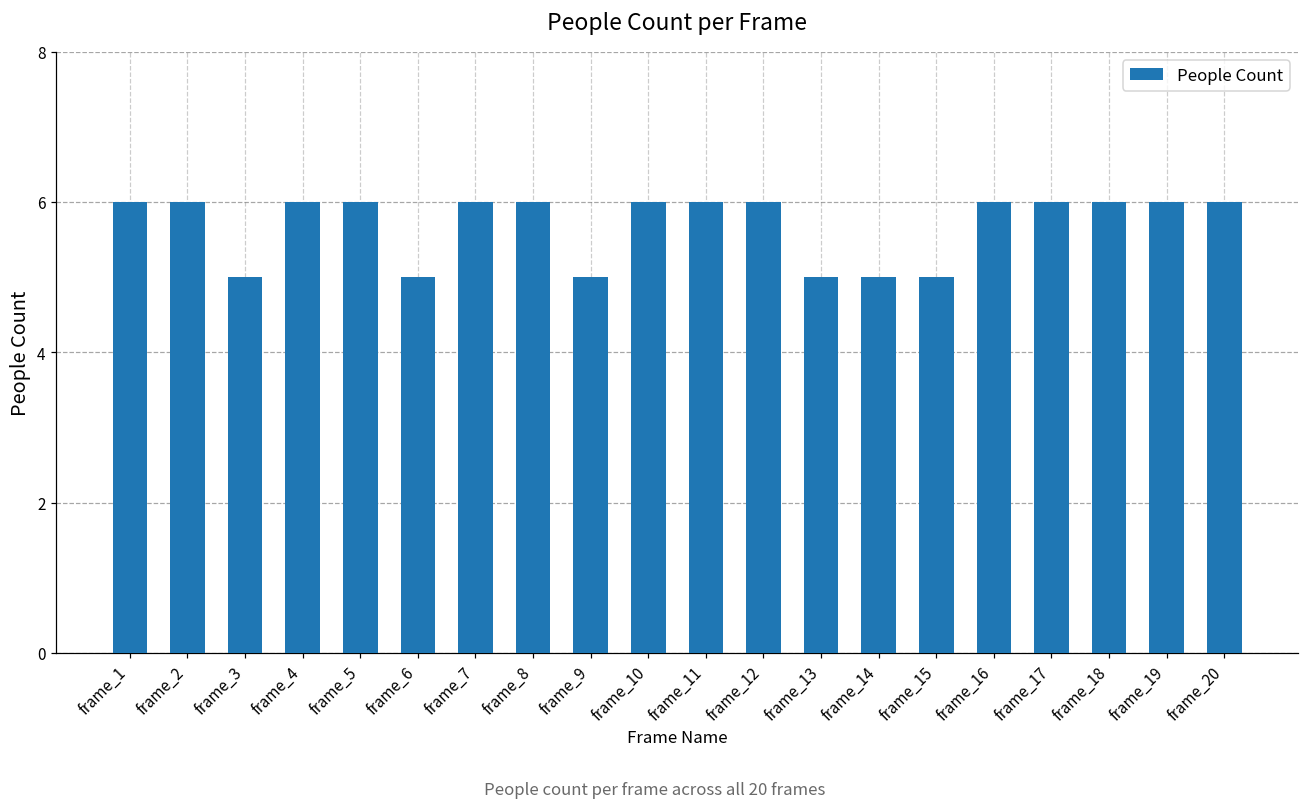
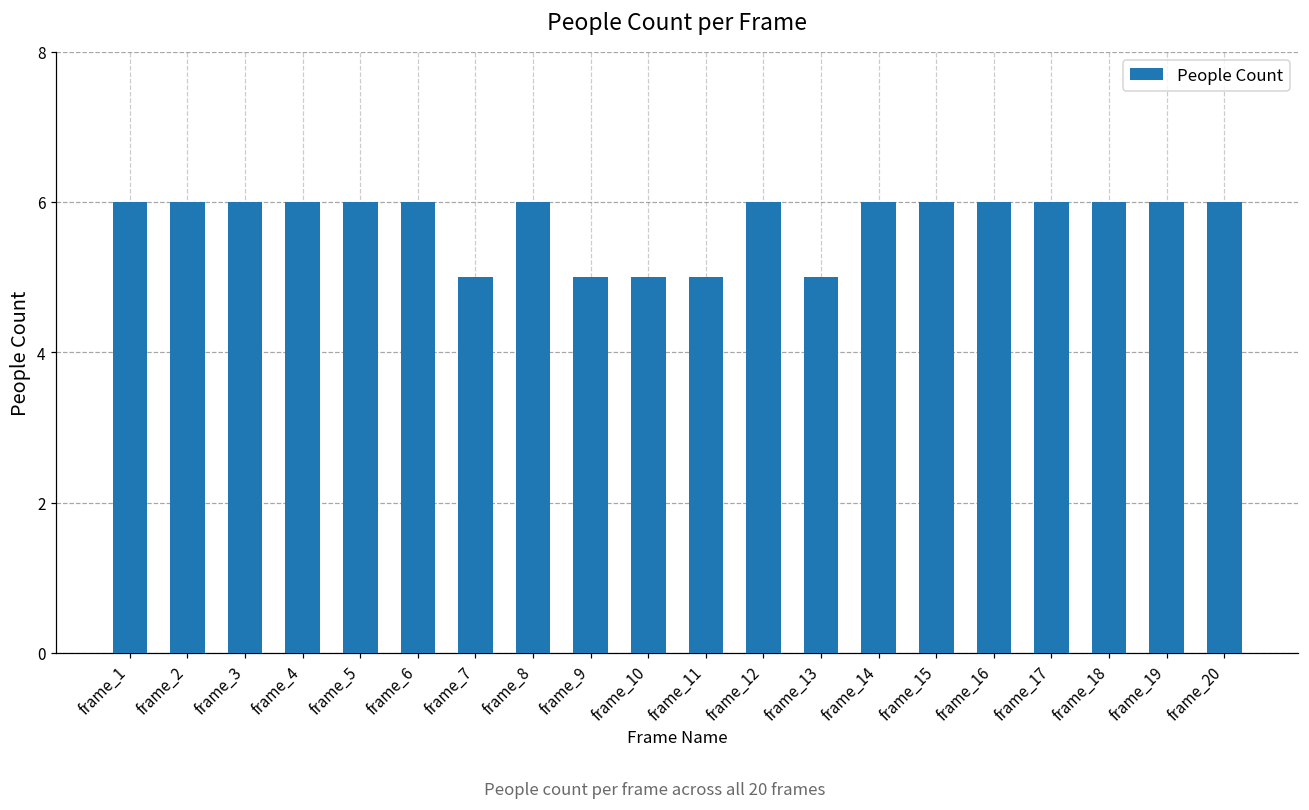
  {
    "frame_1": 6,
    "frame_2": 6,
-   "frame_3": 5,
+   "frame_3": 6,
    "frame_4": 6,
    "frame_5": 6,
-   "frame_6": 5,
-   "frame_7": 6,
+   "frame_6": 6,
+   "frame_7": 5,
    "frame_8": 6,
    "frame_9": 5,
-   "frame_10": 6,
-   "frame_11": 6,
+   "frame_10": 5,
+   "frame_11": 5,
    "frame_12": 6,
    "frame_13": 5,
-   "frame_14": 5,
-   "frame_15": 5,
+   "frame_14": 6,
+   "frame_15": 6,
    "frame_16": 6,
    "frame_17": 6,
    "frame_18": 6,
    "frame_19": 6,
    "frame_20": 6
  }
